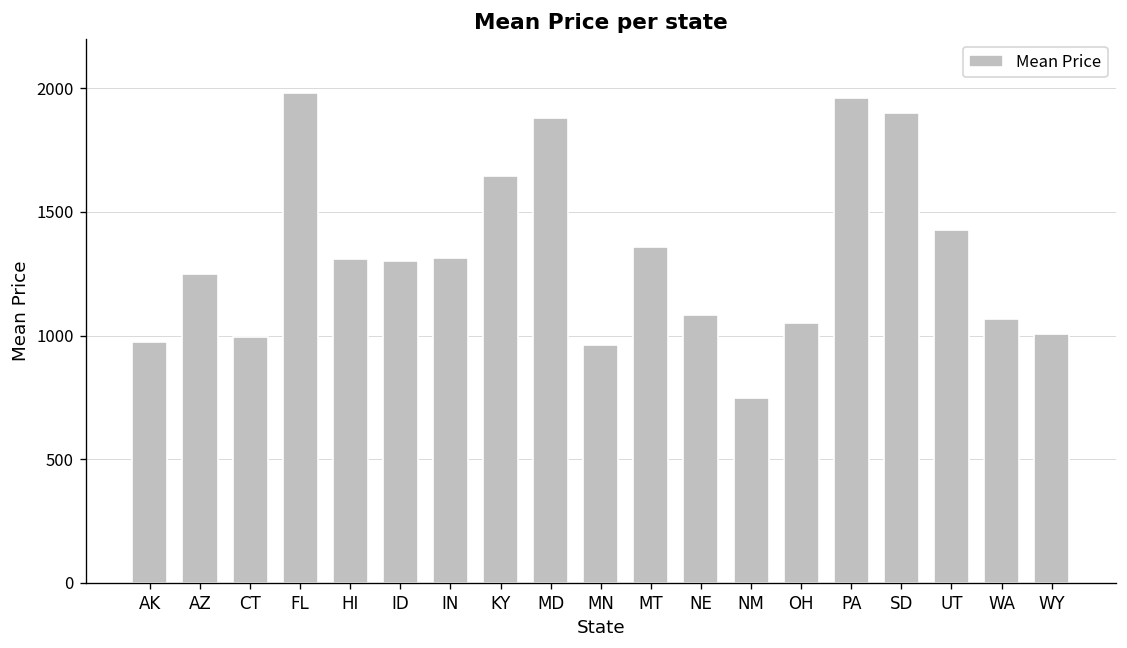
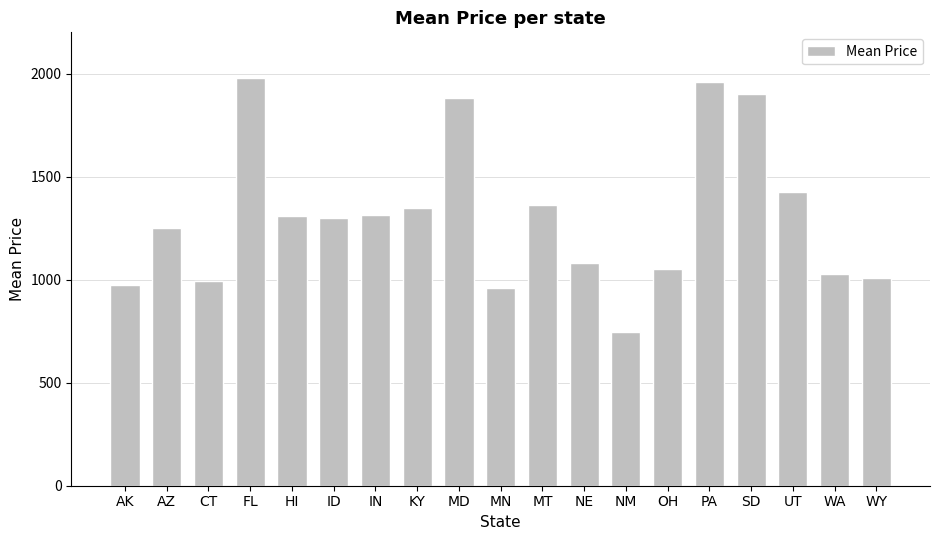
  {
    "AK": 970,
    "AZ": 1250,
    "CT": 1000,
    "FL": 1980,
    "HI": 1310,
    "ID": 1300,
    "IN": 1320,
-   "KY": 1650,
+   "KY": 1350,
    "MD": 1880,
    "MN": 960,
    "MT": 1360,
    "NE": 1080,
    "NM": 750,
    "OH": 1050,
    "PA": 1960,
    "SD": 1900,
    "UT": 1430,
-   "WA": 1070,
+   "WA": 1030,
    "WY": 1010
  }
